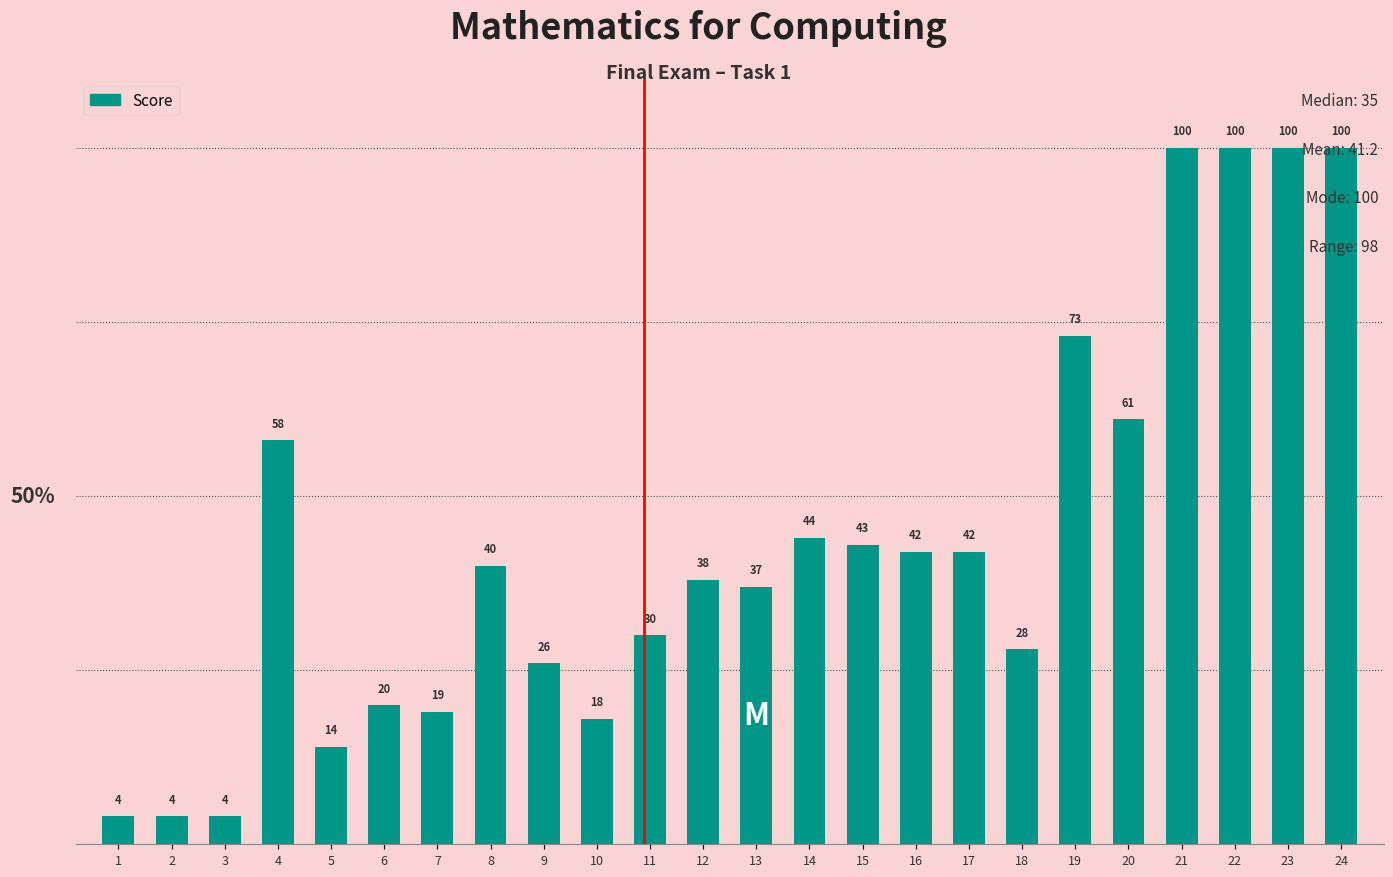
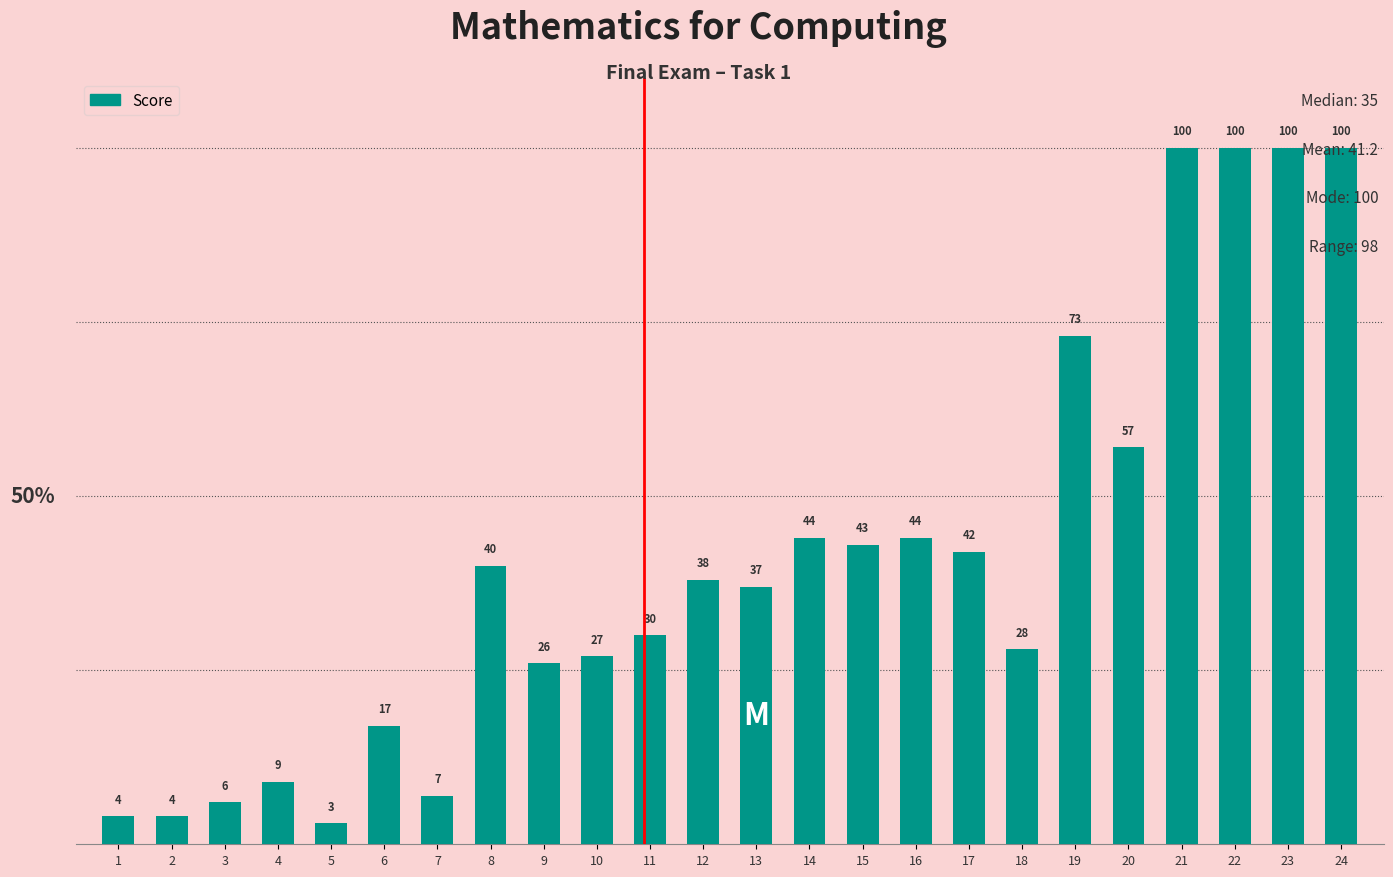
  {
    "1": 4,
    "2": 4,
-   "3": 4,
-   "4": 58,
-   "5": 14,
-   "6": 20,
-   "7": 19,
+   "3": 6,
+   "4": 9,
+   "5": 3,
+   "6": 17,
+   "7": 7,
    "8": 40,
    "9": 26,
-   "10": 18,
+   "10": 27,
    "11": 30,
    "12": 38,
    "13": 37,
    "14": 44,
    "15": 43,
-   "16": 42,
+   "16": 44,
    "17": 42,
    "18": 28,
    "19": 73,
-   "20": 61,
+   "20": 57,
    "21": 100,
    "22": 100,
    "23": 100,
    "24": 100
  }
